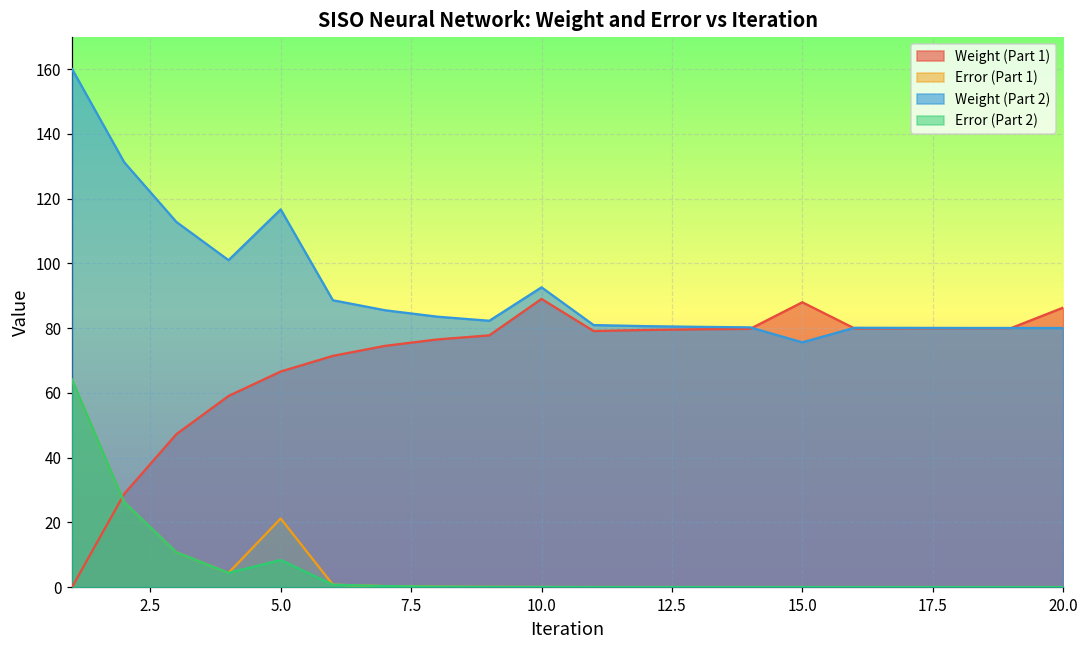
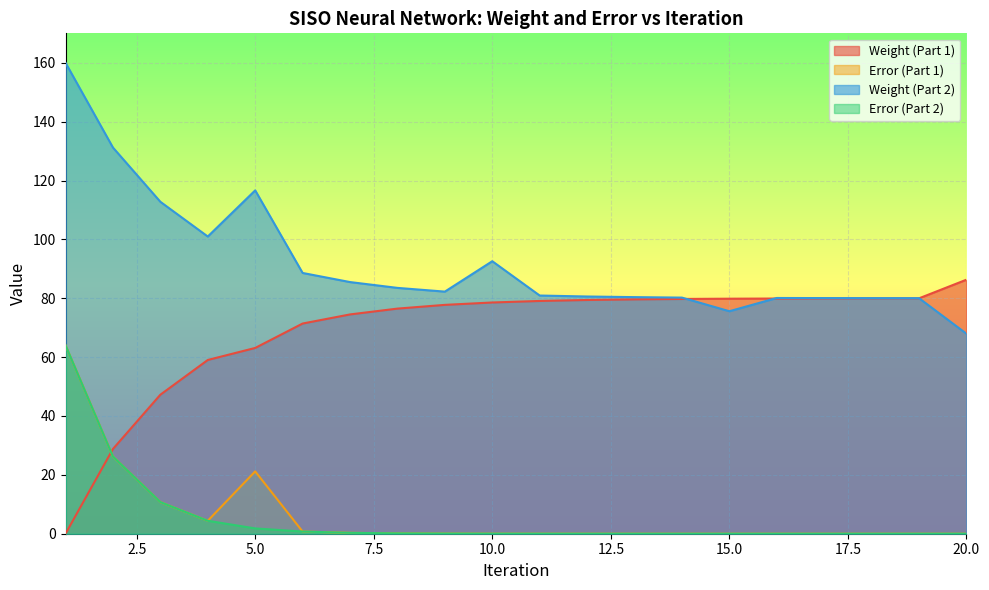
  {
    "Weight (Part 1)": {
-     "5.0": 67,
-     "10.0": 89,
-     "15.0": 88,
+     "5.0": 63,
+     "10.0": 79,
+     "15.0": 80,
      "20.0": 86
    },
    "Error (Part 1)": {
      "5.0": 21
    },
    "Weight (Part 2)": {
      "5.0": 117,
      "10.0": 93,
      "15.0": 76,
-     "20.0": 80
+     "20.0": 68
    },
    "Error (Part 2)": {
-     "5.0": 8
+     "5.0": 2
    }
  }
